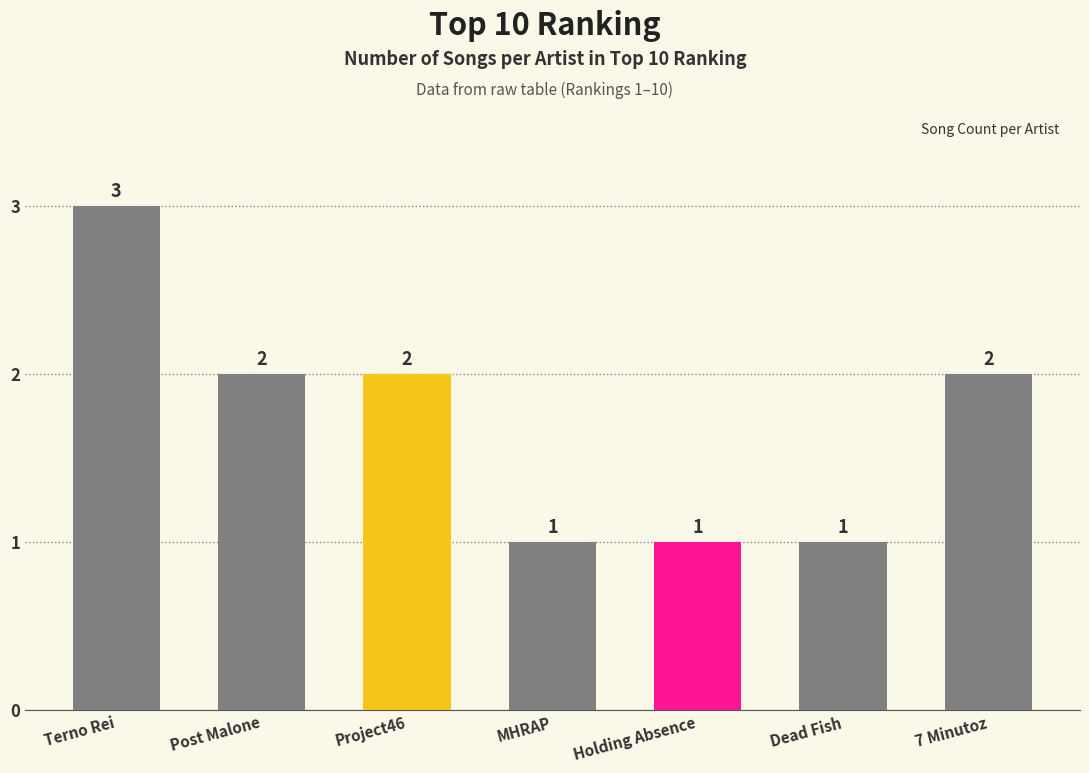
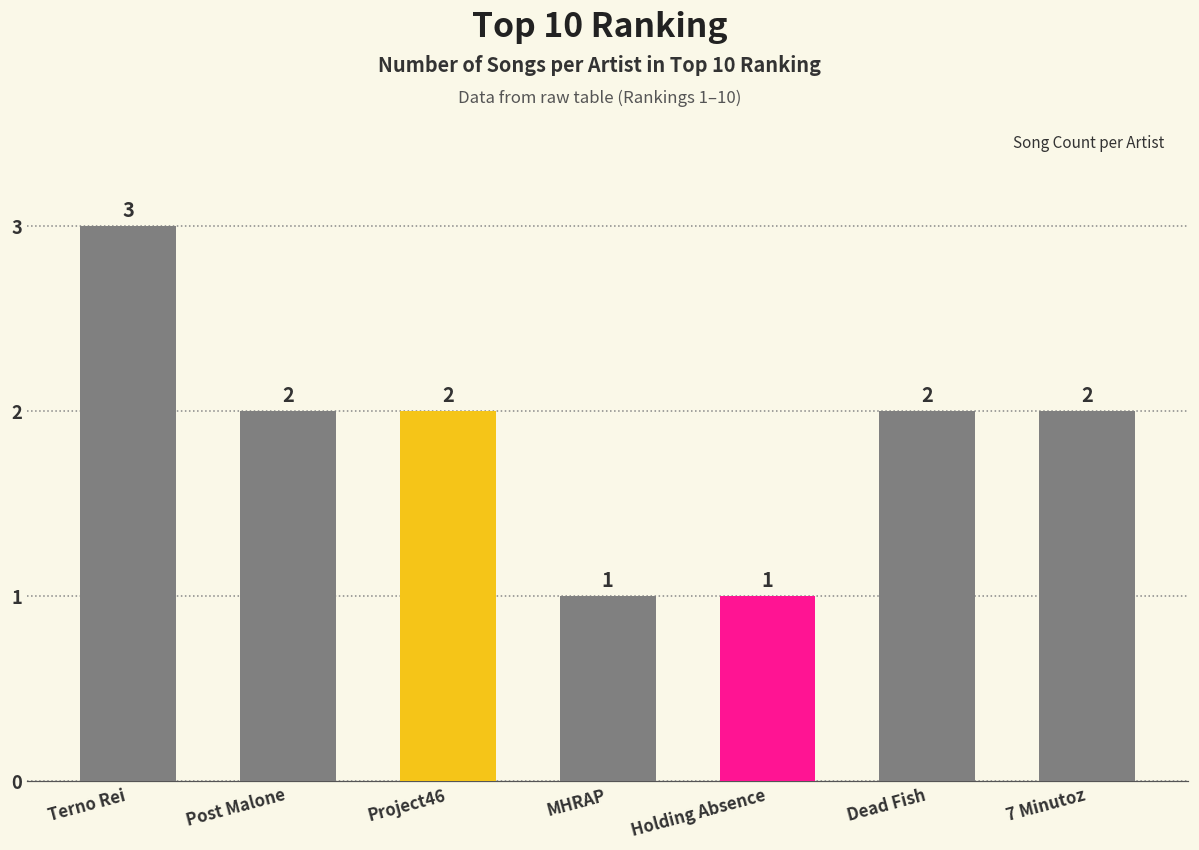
  {
    "Terno Rei": 3,
    "Post Malone": 2,
    "Project46": 2,
    "MHRAP": 1,
    "Holding Absence": 1,
-   "Dead Fish": 1,
+   "Dead Fish": 2,
    "7 Minutoz": 2
  }
